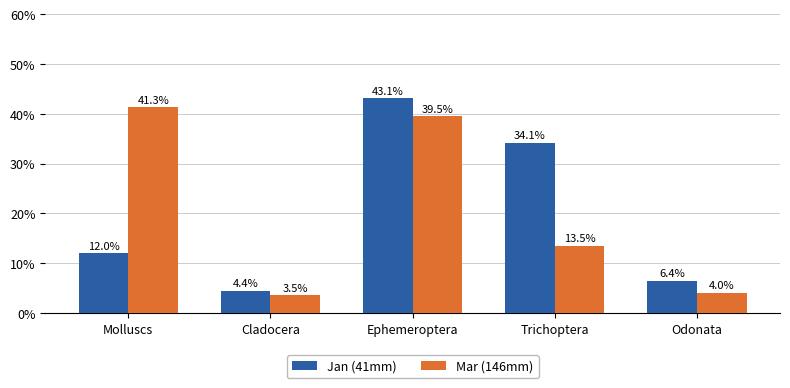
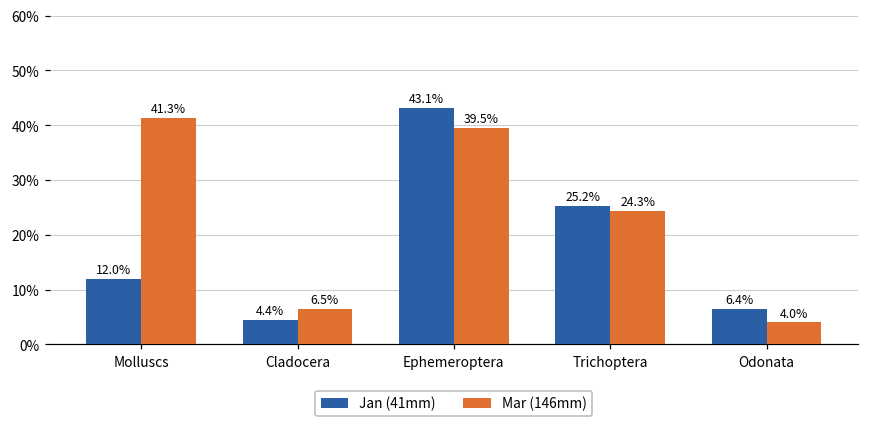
  {
    "Jan (41mm)": {
      "Molluscs": "12.0%",
      "Cladocera": "4.4%",
      "Ephemeroptera": "43.1%",
-     "Trichoptera": "34.1%",
+     "Trichoptera": "25.2%",
      "Odonata": "6.4%"
    },
    "Mar (146mm)": {
      "Molluscs": "41.3%",
-     "Cladocera": "3.5%",
+     "Cladocera": "6.5%",
      "Ephemeroptera": "39.5%",
-     "Trichoptera": "13.5%",
+     "Trichoptera": "24.3%",
      "Odonata": "4.0%"
    }
  }
